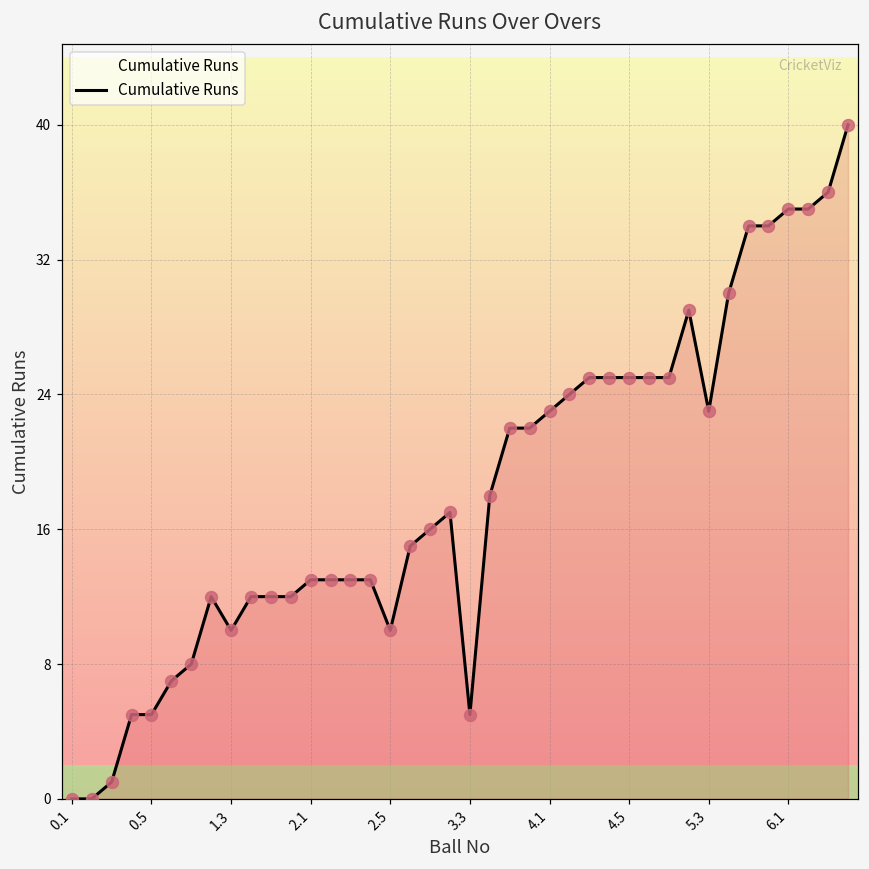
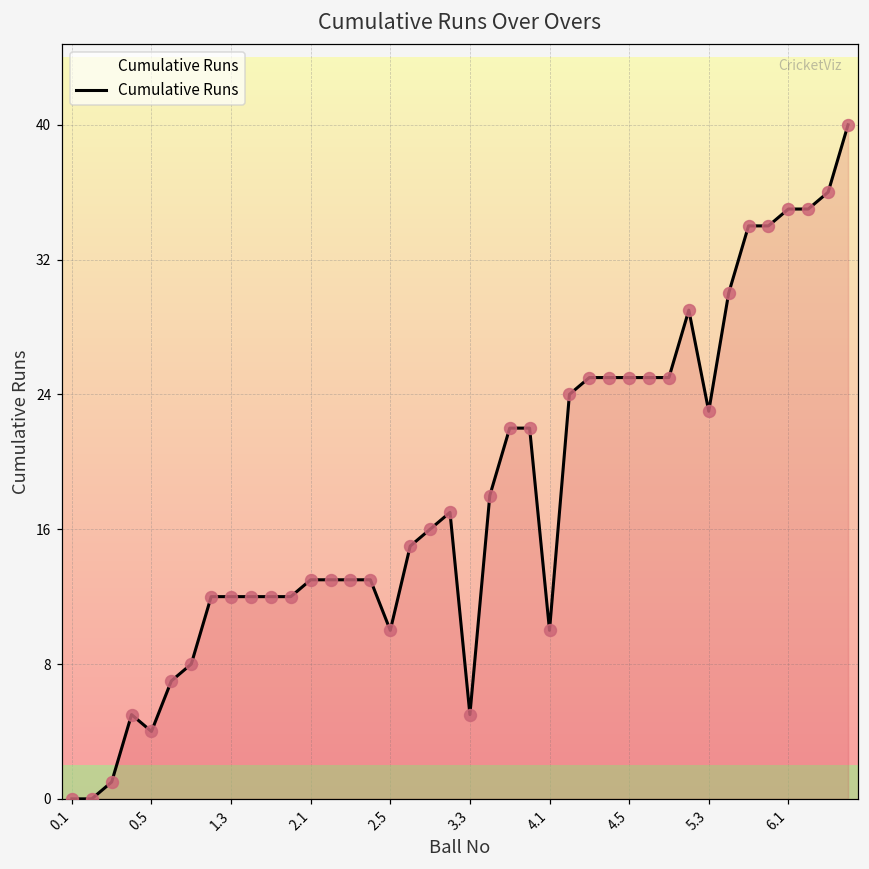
  {
-   "0.5": 5,
-   "1.3": 10,
+   "0.5": 4,
+   "1.3": 12,
    "2.1": 13,
    "2.5": 10,
    "3.3": 5,
-   "4.1": 23,
+   "4.1": 10,
    "4.5": 25,
    "5.3": 23,
    "6.1": 35
  }
